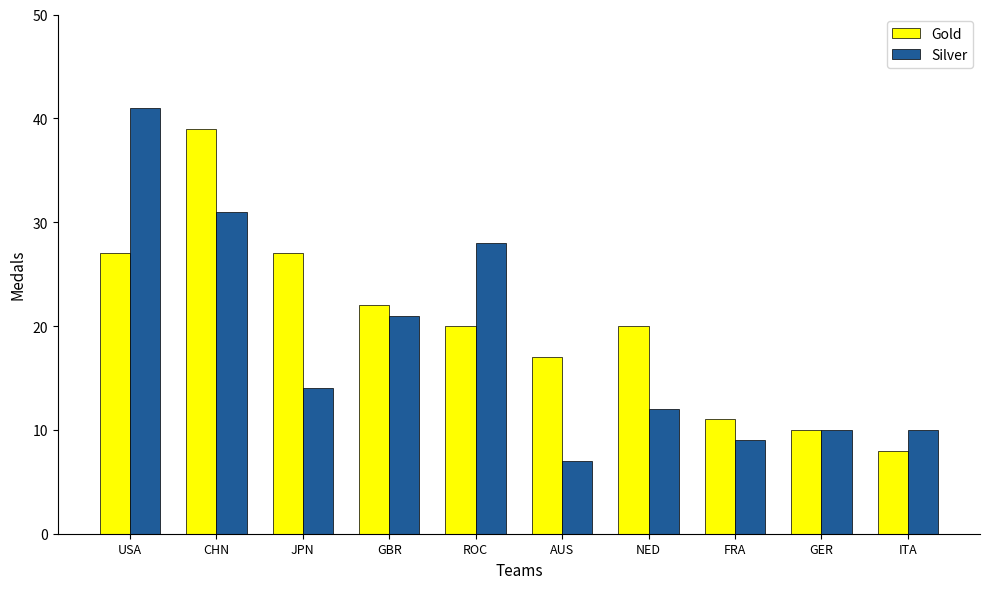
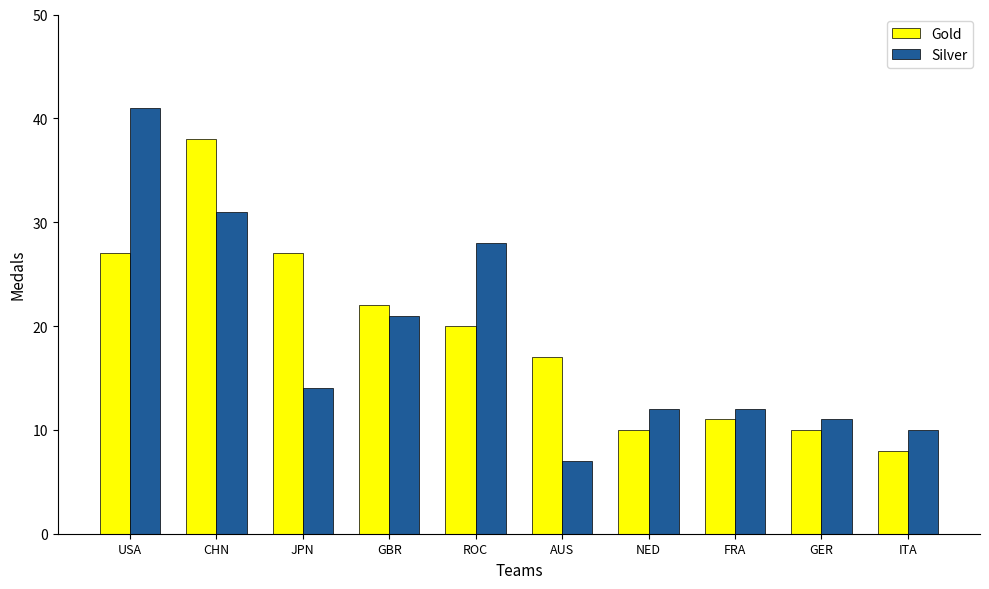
  {
    "Gold": {
      "USA": 27,
-     "CHN": 39,
+     "CHN": 38,
      "JPN": 27,
      "GBR": 22,
      "ROC": 20,
      "AUS": 17,
-     "NED": 20,
+     "NED": 10,
      "FRA": 11,
      "GER": 10,
      "ITA": 8
    },
    "Silver": {
      "USA": 41,
      "CHN": 31,
      "JPN": 14,
      "GBR": 21,
      "ROC": 28,
      "AUS": 7,
      "NED": 12,
-     "FRA": 9,
-     "GER": 10,
+     "FRA": 12,
+     "GER": 11,
      "ITA": 10
    }
  }
